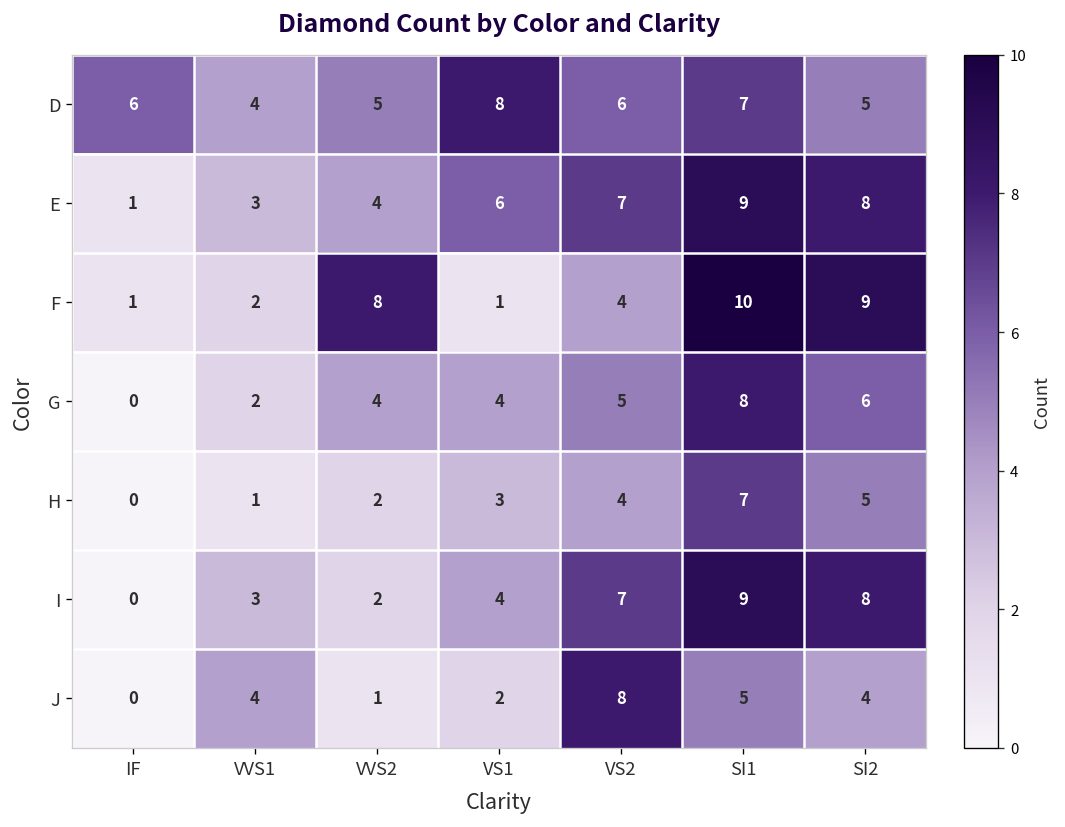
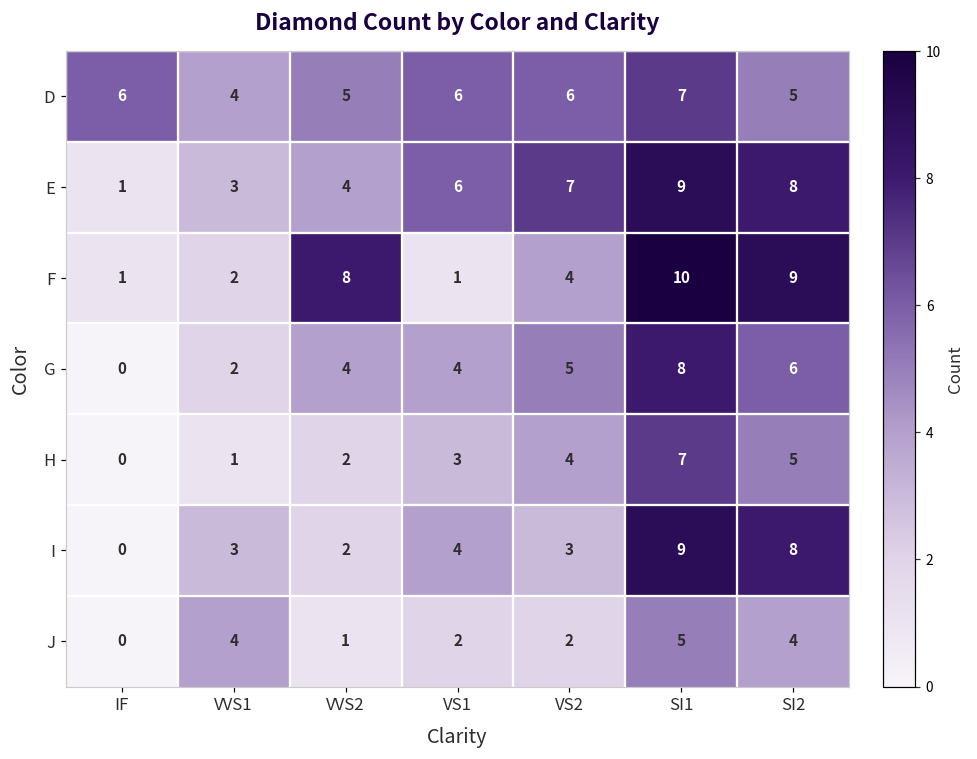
  {
    "D": {
      "IF": 6,
      "VVS1": 4,
      "VVS2": 5,
-     "VS1": 8,
+     "VS1": 6,
      "VS2": 6,
      "SI1": 7,
      "SI2": 5
    },
    "E": {
      "IF": 1,
      "VVS1": 3,
      "VVS2": 4,
      "VS1": 6,
      "VS2": 7,
      "SI1": 9,
      "SI2": 8
    },
    "F": {
      "IF": 1,
      "VVS1": 2,
      "VVS2": 8,
      "VS1": 1,
      "VS2": 4,
      "SI1": 10,
      "SI2": 9
    },
    "G": {
      "IF": 0,
      "VVS1": 2,
      "VVS2": 4,
      "VS1": 4,
      "VS2": 5,
      "SI1": 8,
      "SI2": 6
    },
    "H": {
      "IF": 0,
      "VVS1": 1,
      "VVS2": 2,
      "VS1": 3,
      "VS2": 4,
      "SI1": 7,
      "SI2": 5
    },
    "I": {
      "IF": 0,
      "VVS1": 3,
      "VVS2": 2,
      "VS1": 4,
-     "VS2": 7,
+     "VS2": 3,
      "SI1": 9,
      "SI2": 8
    },
    "J": {
      "IF": 0,
      "VVS1": 4,
      "VVS2": 1,
      "VS1": 2,
-     "VS2": 8,
+     "VS2": 2,
      "SI1": 5,
      "SI2": 4
    }
  }
